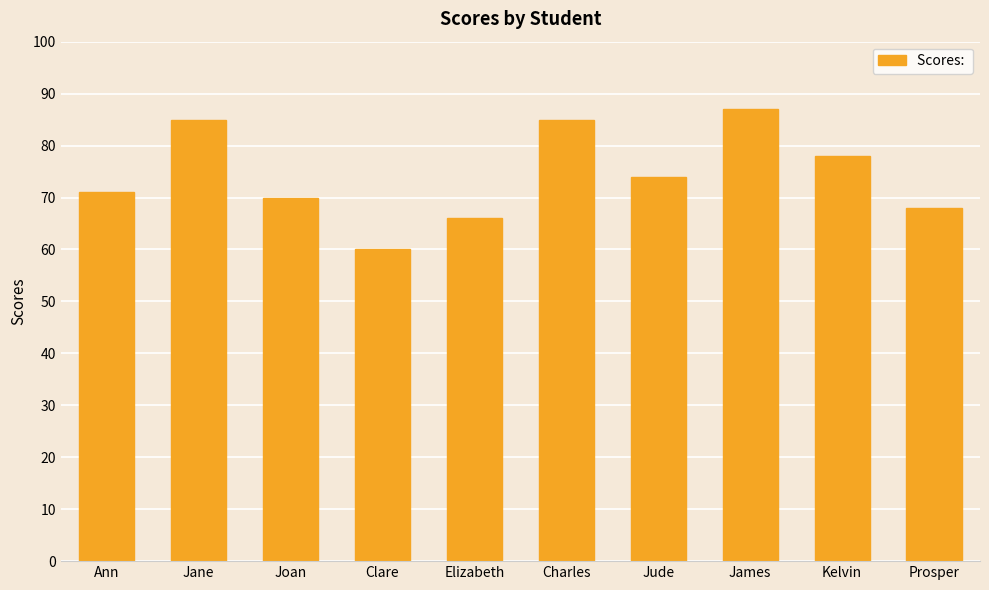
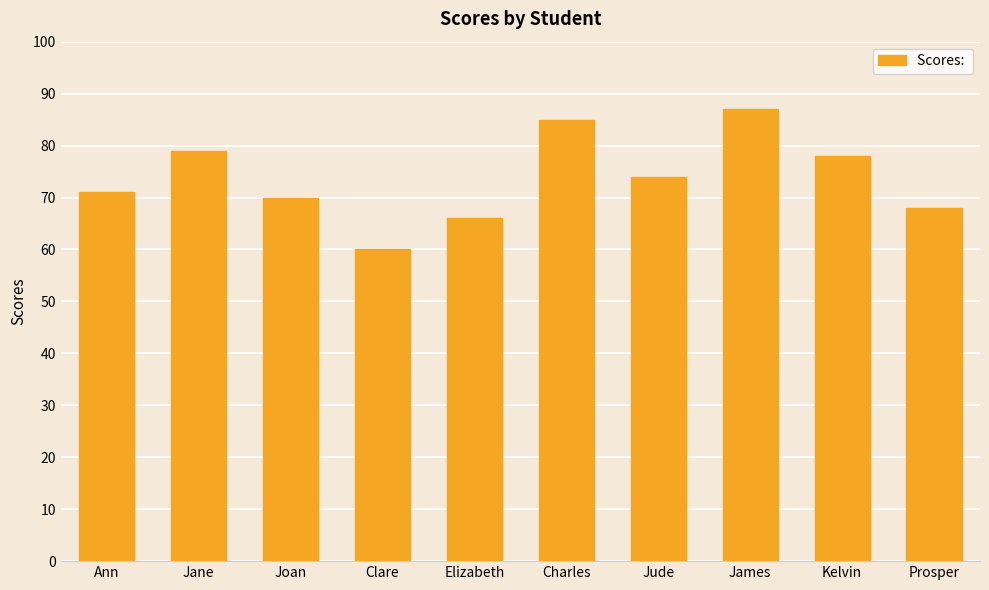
  {
    "Ann": 71,
-   "Jane": 85,
+   "Jane": 79,
    "Joan": 70,
    "Clare": 60,
    "Elizabeth": 66,
    "Charles": 85,
    "Jude": 74,
    "James": 87,
    "Kelvin": 78,
    "Prosper": 68
  }
